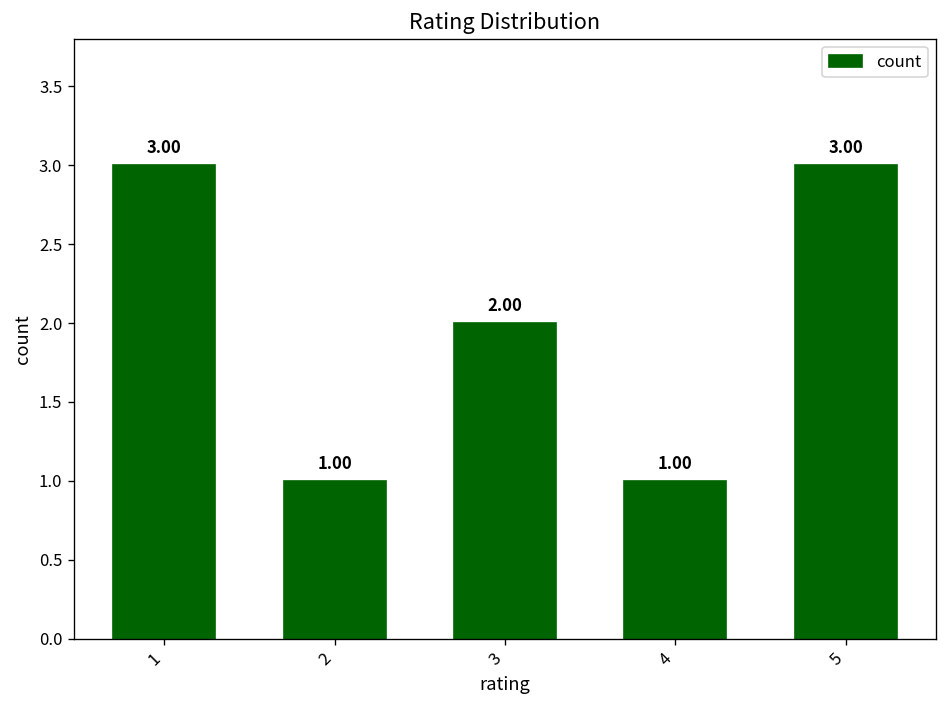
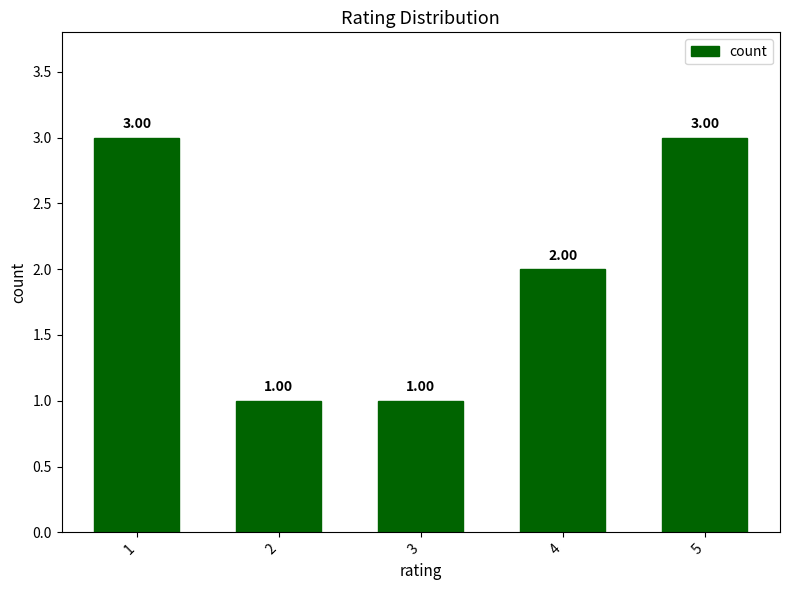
  {
    "1": 3.00,
    "2": 1.00,
-   "3": 2.00,
-   "4": 1.00,
+   "3": 1.00,
+   "4": 2.00,
    "5": 3.00
  }
